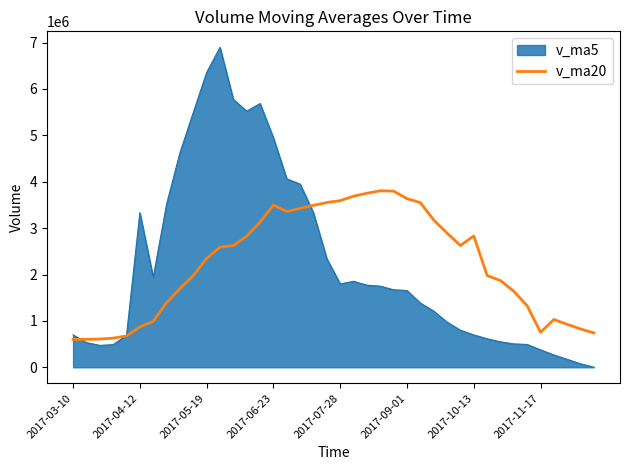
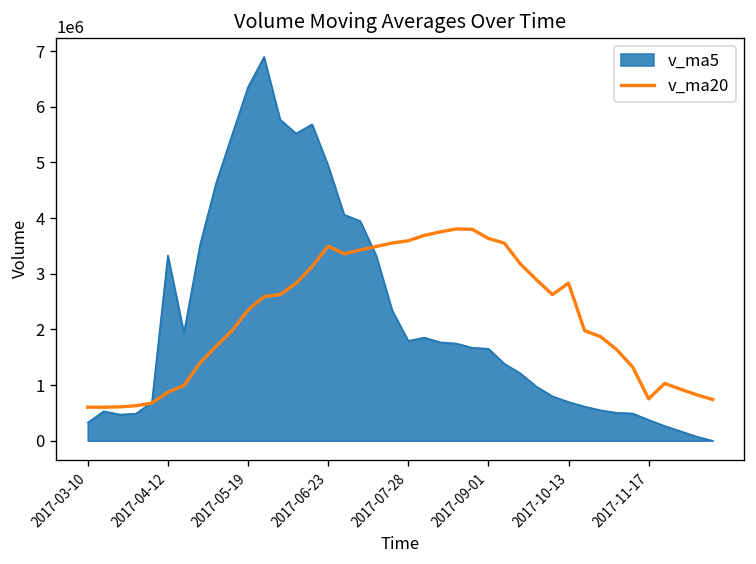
  {
    "v_ma5": {
-     "2017-03-10": 700000,
+     "2017-03-10": 300000,
      "2017-04-12": 3300000,
      "2017-05-19": 6400000,
      "2017-06-23": 4900000,
      "2017-07-28": 1800000,
      "2017-09-01": 1700000,
      "2017-10-13": 700000,
      "2017-11-17": 400000
    },
    "v_ma20": {
      "2017-03-10": 600000,
      "2017-04-12": 900000,
      "2017-05-19": 2300000,
      "2017-06-23": 3500000,
      "2017-07-28": 3600000,
      "2017-09-01": 3600000,
      "2017-10-13": 2800000,
      "2017-11-17": 800000
    }
  }
